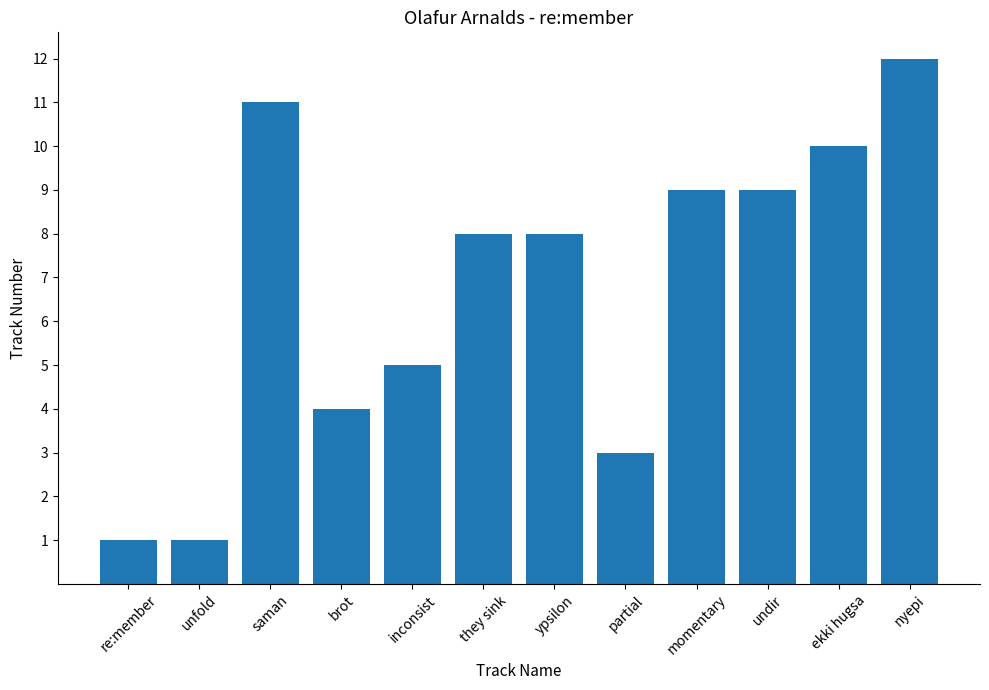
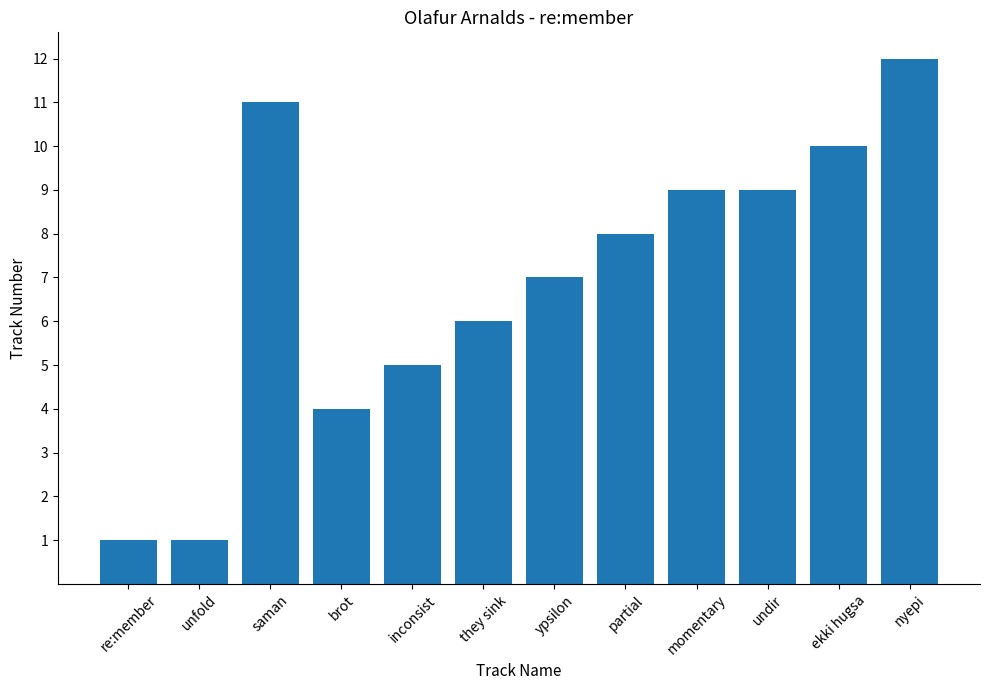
  {
    "re:member": 1,
    "unfold": 1,
    "saman": 11,
    "brot": 4,
    "inconsist": 5,
-   "they sink": 8,
-   "ypsilon": 8,
-   "partial": 3,
+   "they sink": 6,
+   "ypsilon": 7,
+   "partial": 8,
    "momentary": 9,
    "undir": 9,
    "ekki hugsa": 10,
    "nyepi": 12
  }
